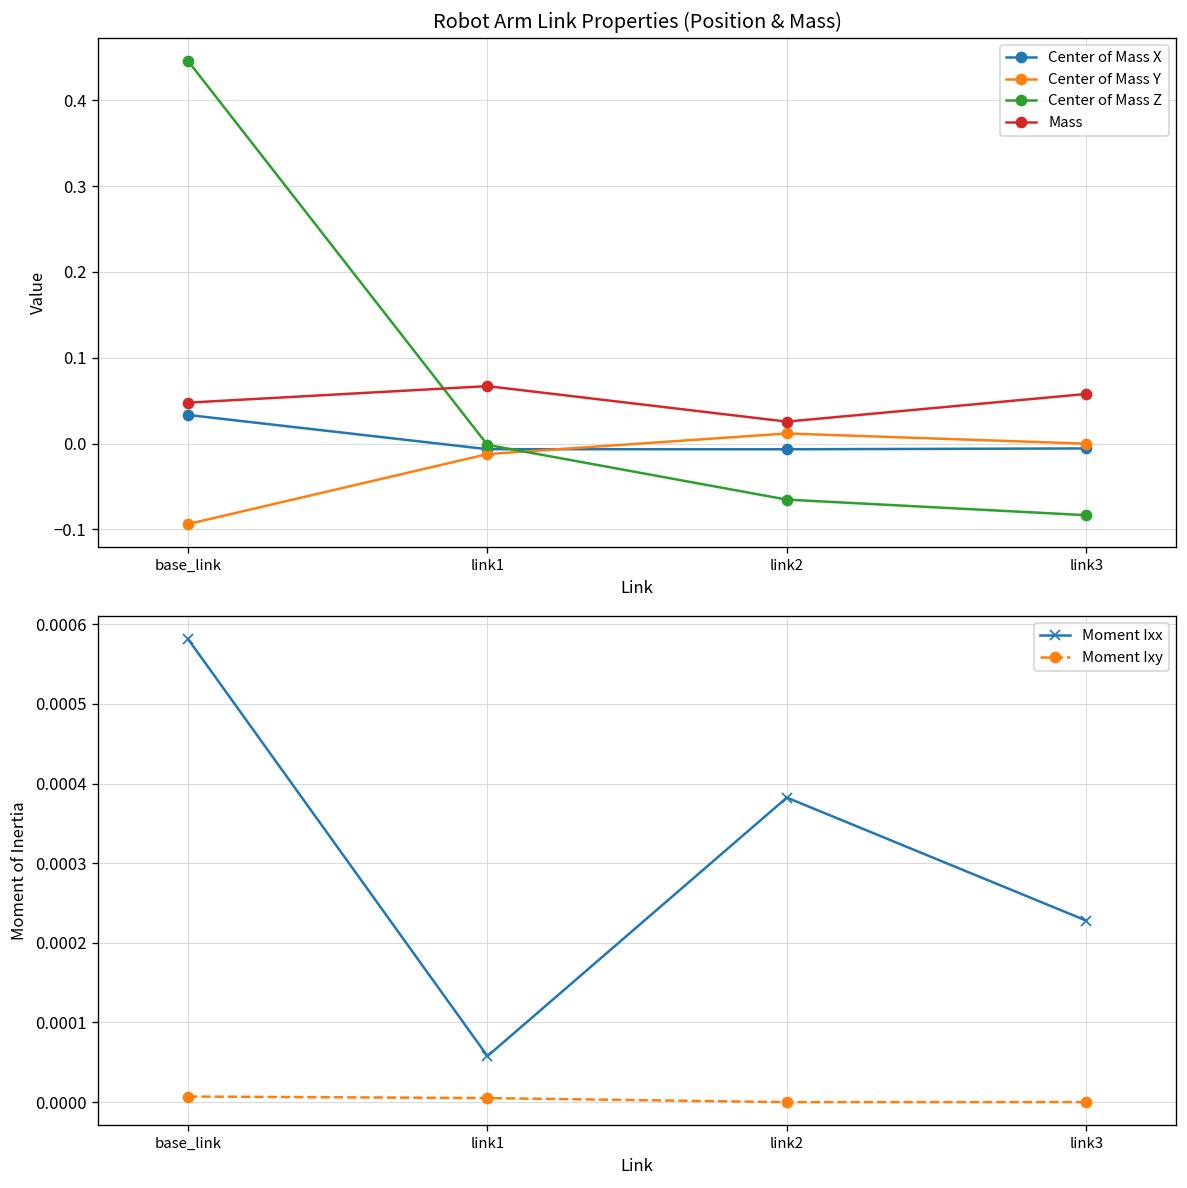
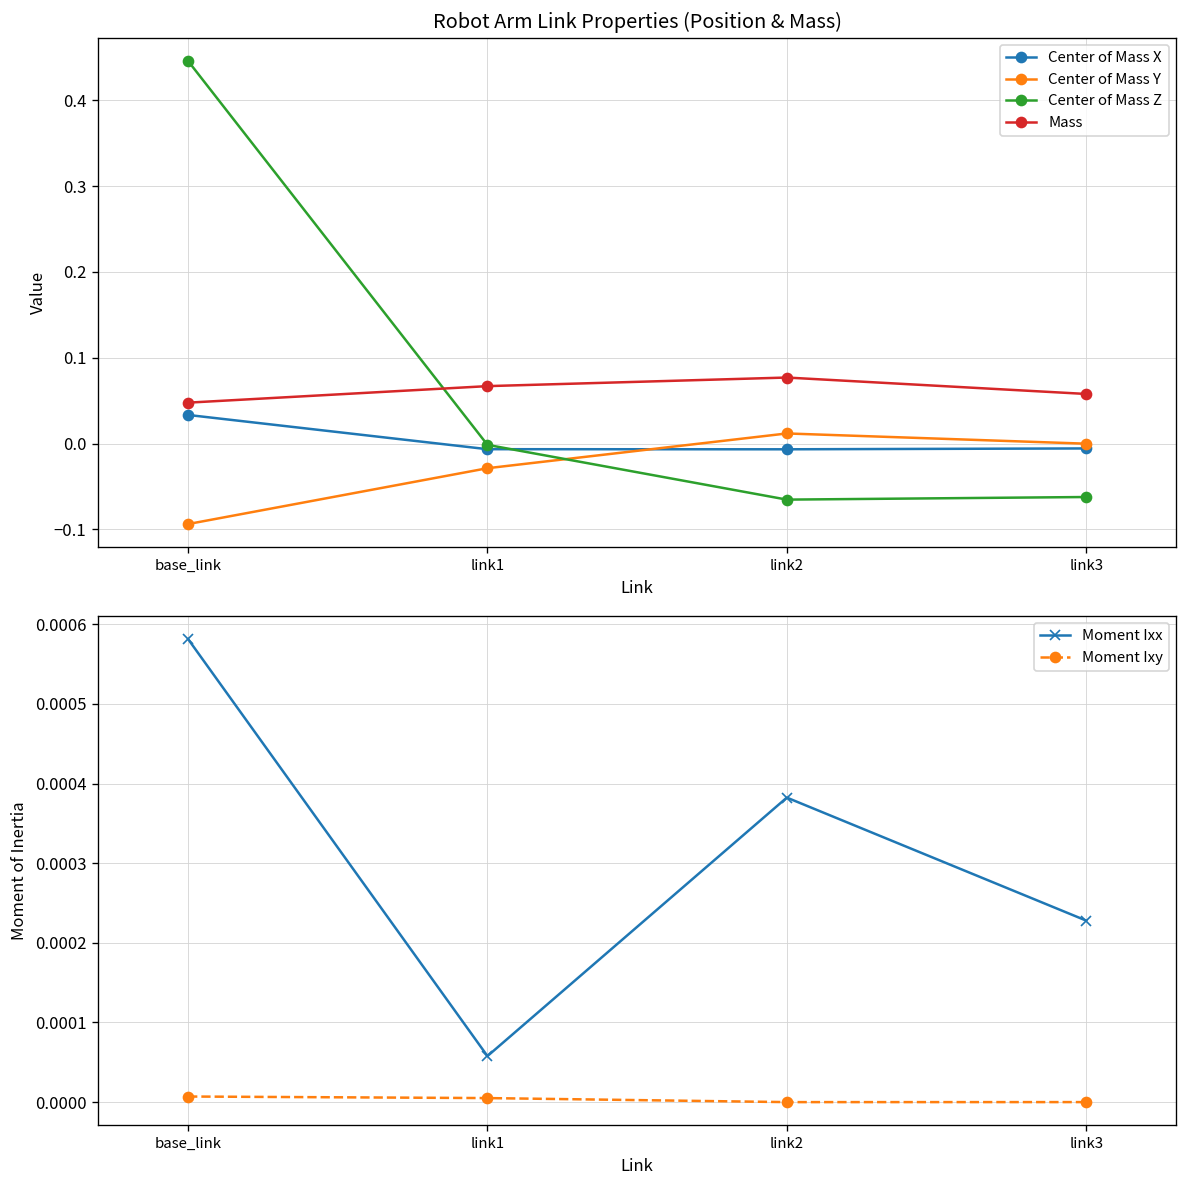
  {
    "Robot Arm Link Properties (Position & Mass)": {
      "Center of Mass X": {
        "base_link": 0.03,
        "link1": -0.01,
        "link2": -0.01,
        "link3": -0.01
      },
      "Center of Mass Y": {
        "base_link": -0.09,
-       "link1": -0.01,
+       "link1": -0.03,
        "link2": 0.01,
        "link3": 0.00
      },
      "Center of Mass Z": {
        "base_link": 0.45,
        "link1": 0.00,
        "link2": -0.07,
-       "link3": -0.08
+       "link3": -0.06
      },
      "Mass": {
        "base_link": 0.05,
        "link1": 0.07,
-       "link2": 0.03,
+       "link2": 0.08,
        "link3": 0.06
      }
    }
  }
